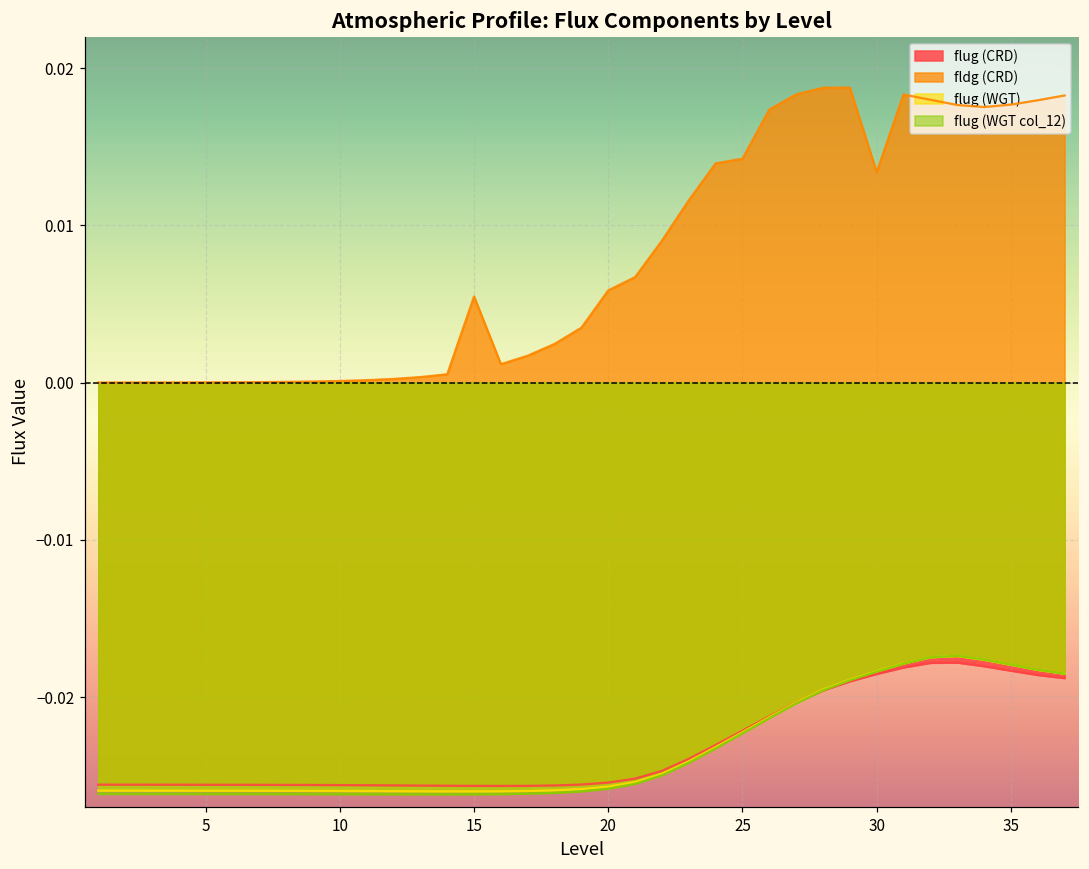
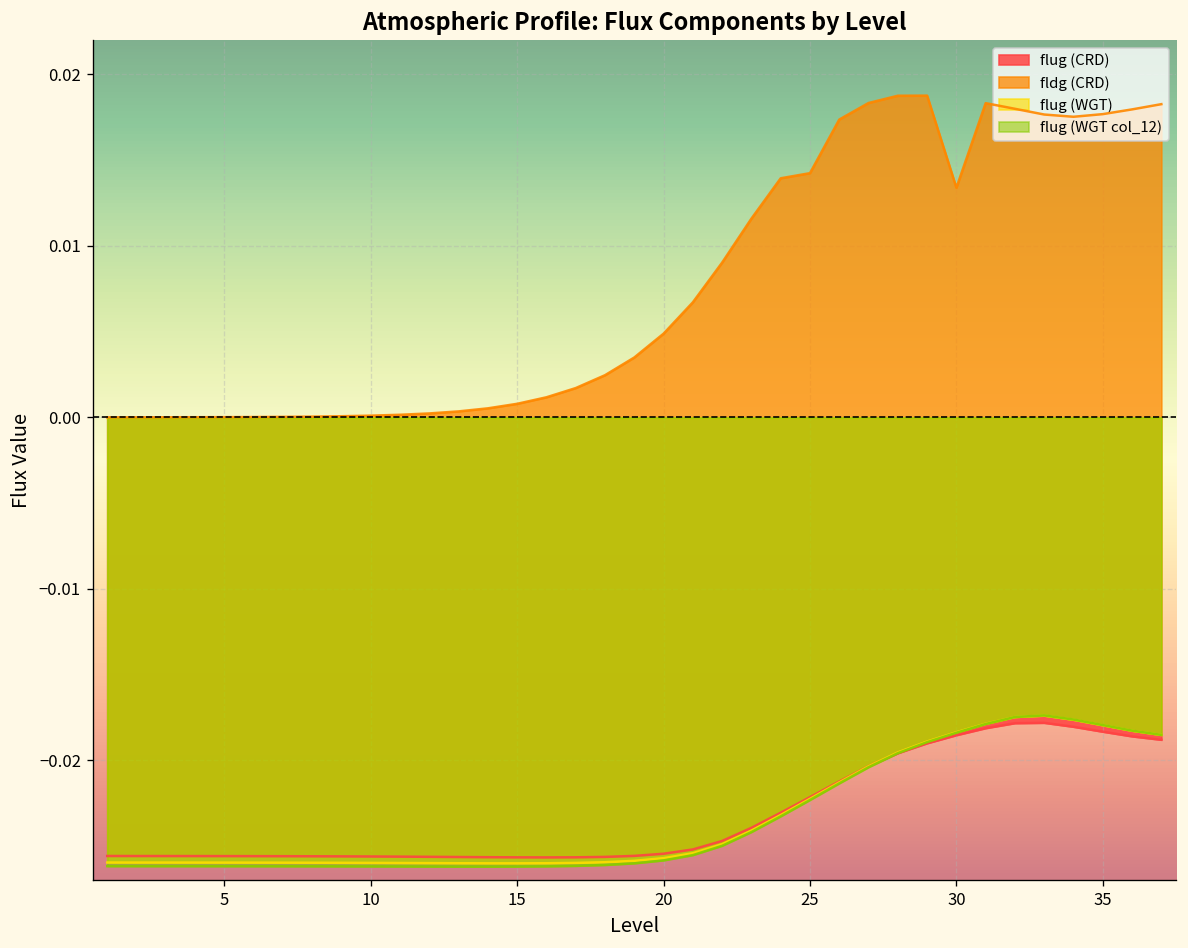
  {
    "fldg (CRD)": {
-     "15": 0.0055,
-     "20": 0.0059,
+     "15": 0.0008,
+     "20": 0.0049,
      "25": 0.0142,
      "30": 0.0134
    }
  }
